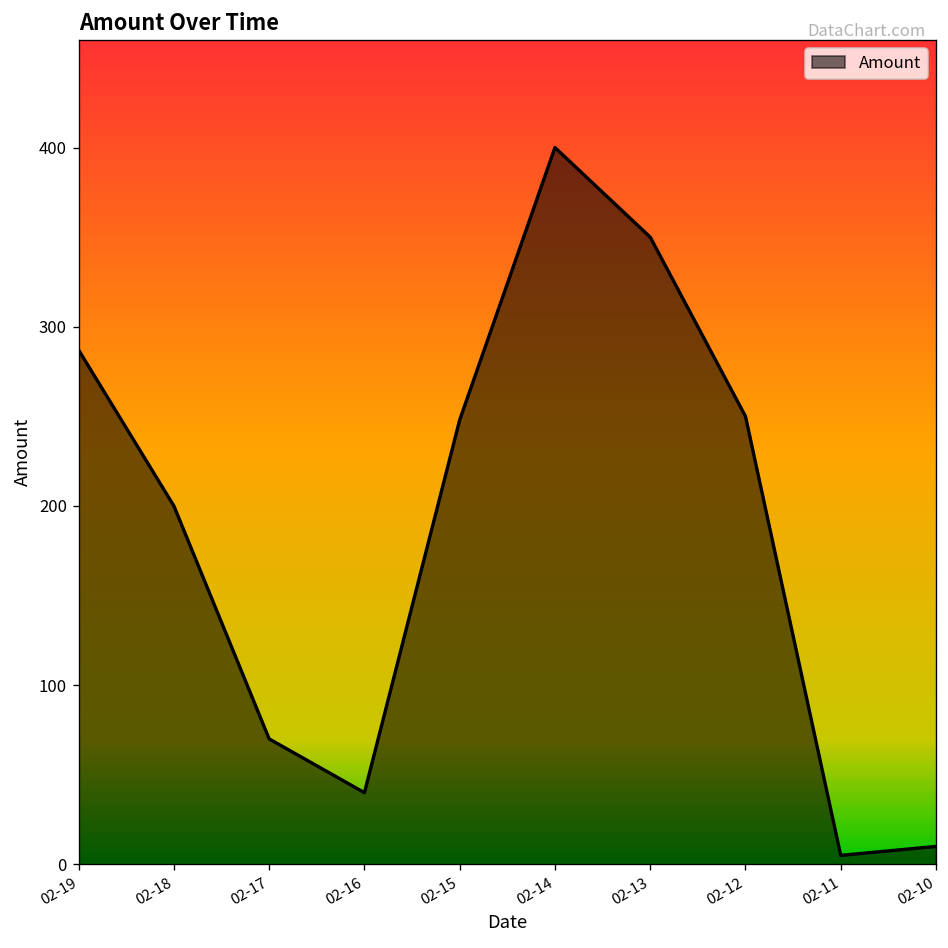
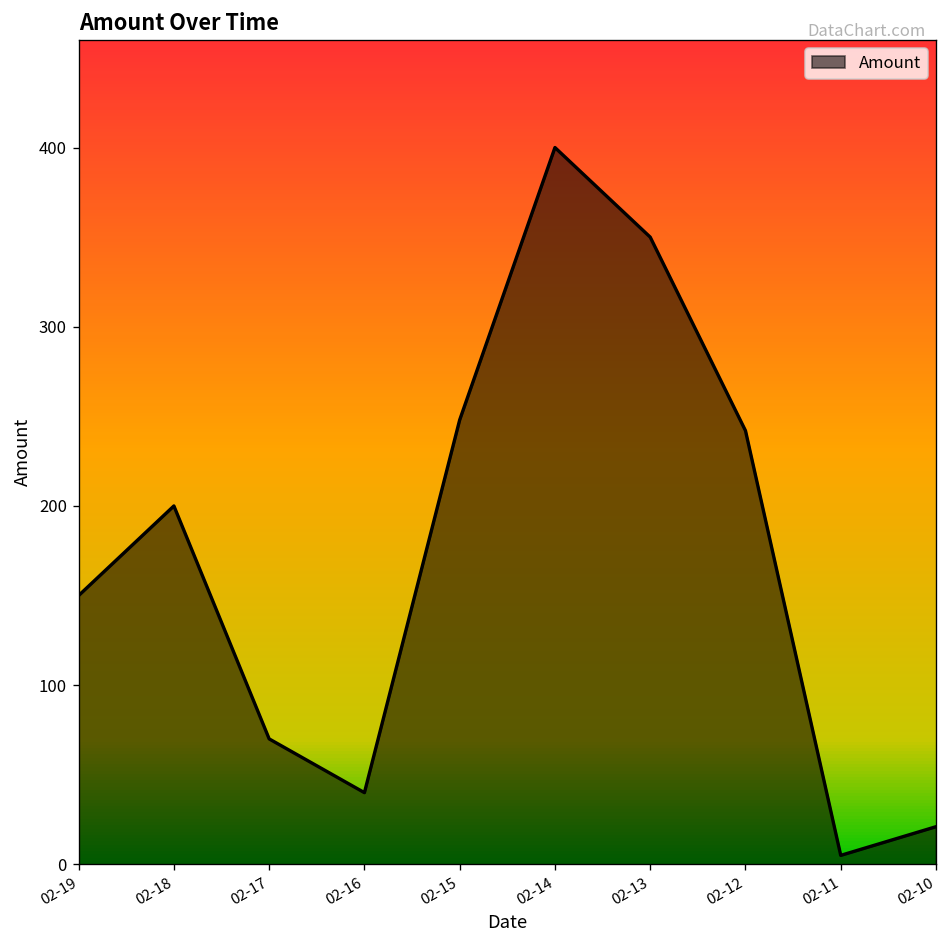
  {
-   "02-19": 287,
+   "02-19": 150,
    "02-18": 200,
    "02-17": 70,
    "02-16": 40,
    "02-15": 248,
    "02-14": 400,
    "02-13": 350,
-   "02-12": 250,
+   "02-12": 242,
    "02-11": 5,
-   "02-10": 10
+   "02-10": 21
  }
